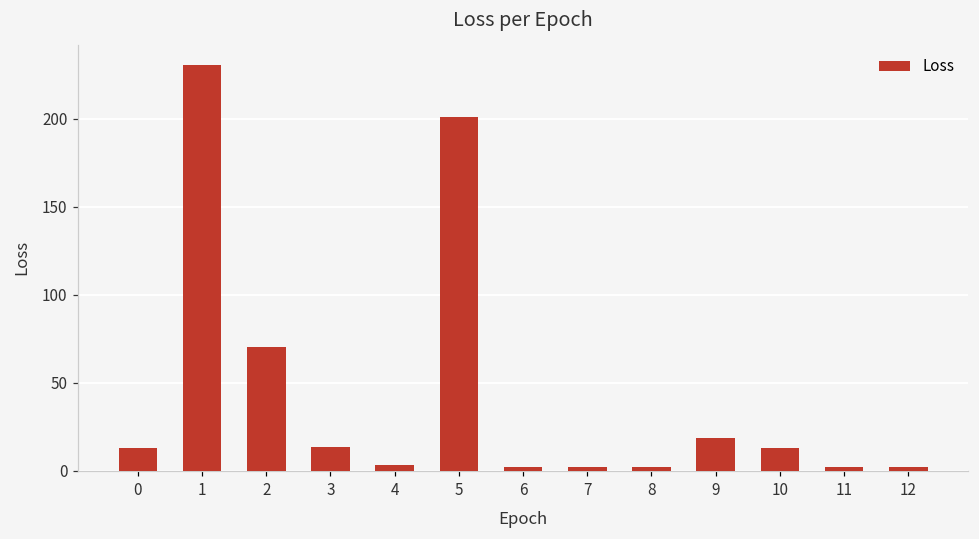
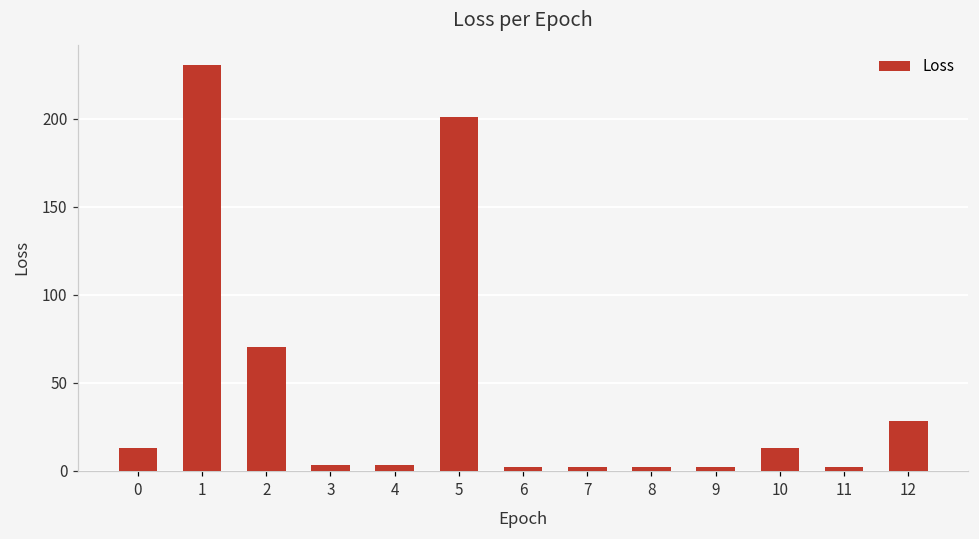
  {
    "0": 13,
    "1": 231,
    "2": 70,
-   "3": 14,
+   "3": 3,
    "4": 3,
    "5": 201,
    "6": 2,
    "7": 2,
    "8": 2,
-   "9": 19,
+   "9": 2,
    "10": 13,
    "11": 2,
-   "12": 2
+   "12": 28
  }
